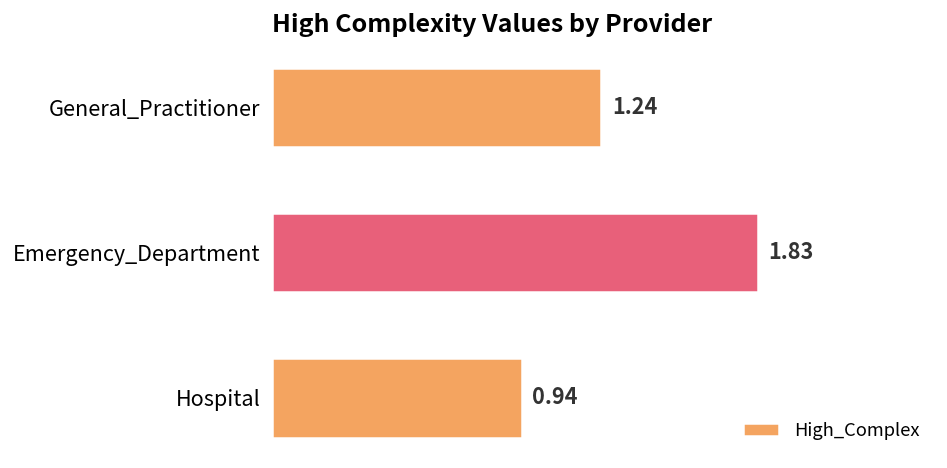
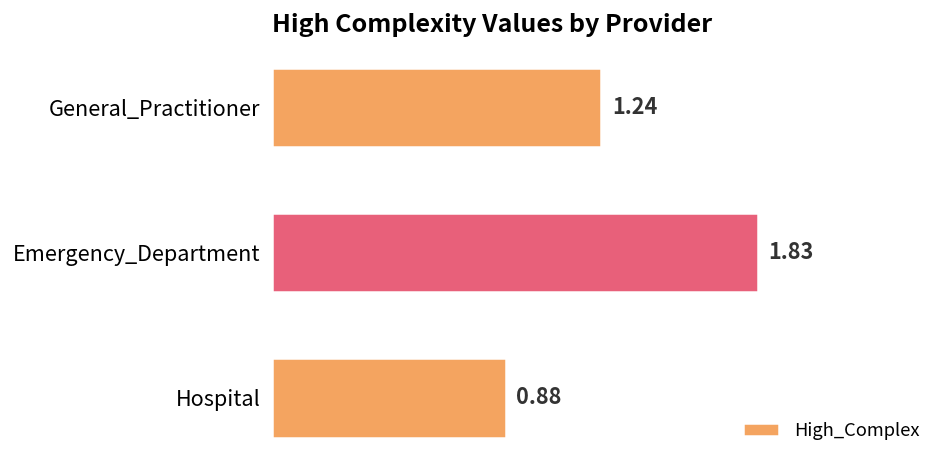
  {
    "General_Practitioner": 1.24,
    "Emergency_Department": 1.83,
-   "Hospital": 0.94
+   "Hospital": 0.88
  }
